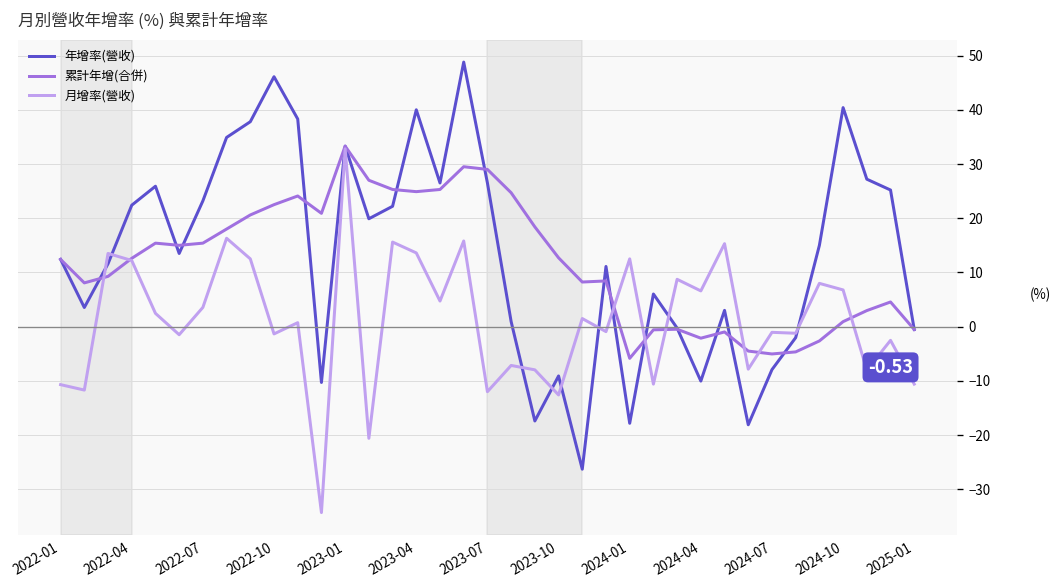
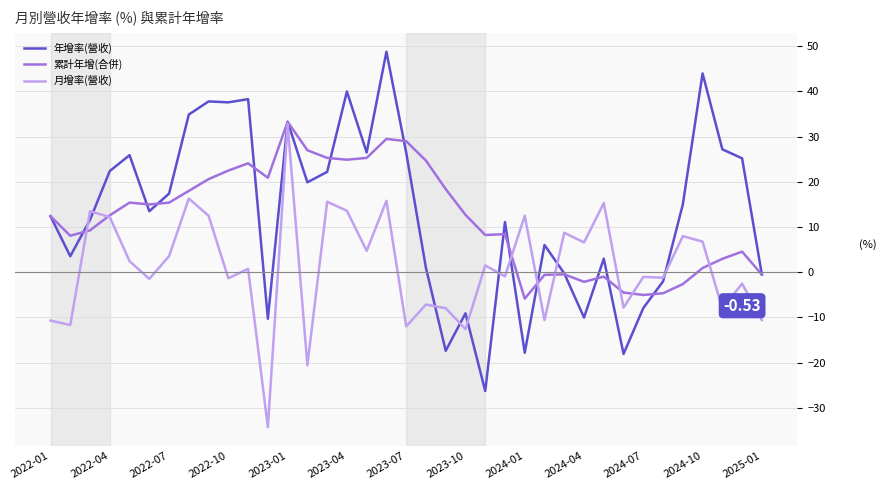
  {
    "年增率(營收)": {
      "2022-04": 22,
-     "2022-07": 23,
-     "2022-10": 46,
+     "2022-07": 17,
+     "2022-10": 38,
      "2023-04": 40,
      "2023-07": 27,
      "2023-10": -9,
      "2024-01": -18,
      "2024-04": -10,
      "2024-07": -8,
-     "2024-10": 40
+     "2024-10": 44
    }
  }
